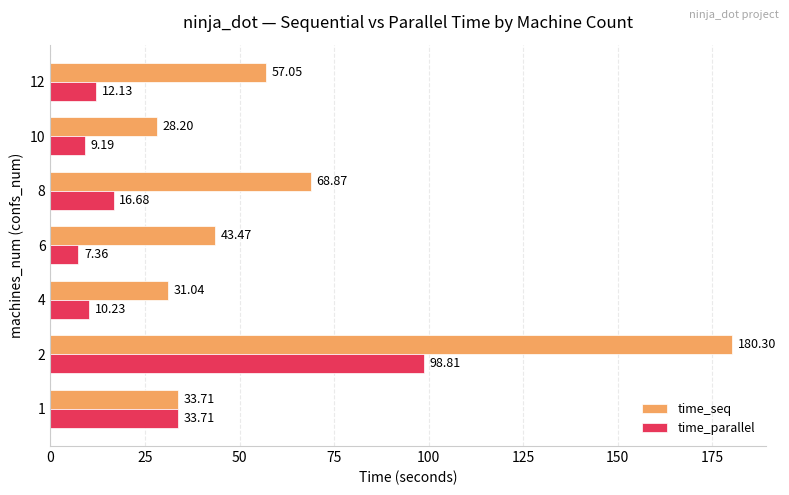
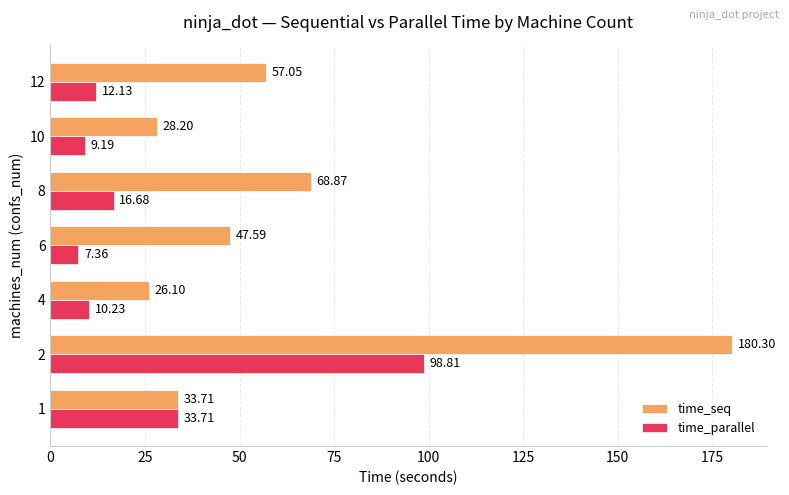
  {
    "time_seq": {
      "12": 57.05,
      "10": 28.20,
      "8": 68.87,
-     "6": 43.47,
-     "4": 31.04,
+     "6": 47.59,
+     "4": 26.10,
      "2": 180.30,
      "1": 33.71
    },
    "time_parallel": {
      "12": 12.13,
      "10": 9.19,
      "8": 16.68,
      "6": 7.36,
      "4": 10.23,
      "2": 98.81,
      "1": 33.71
    }
  }
